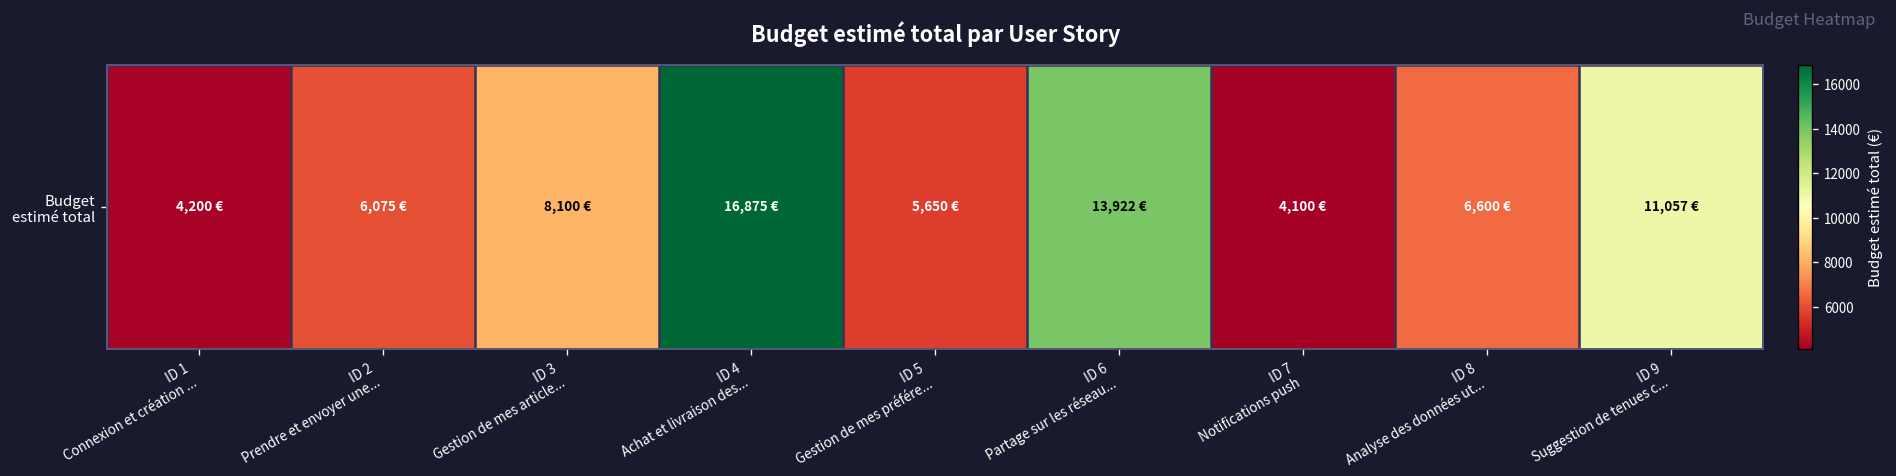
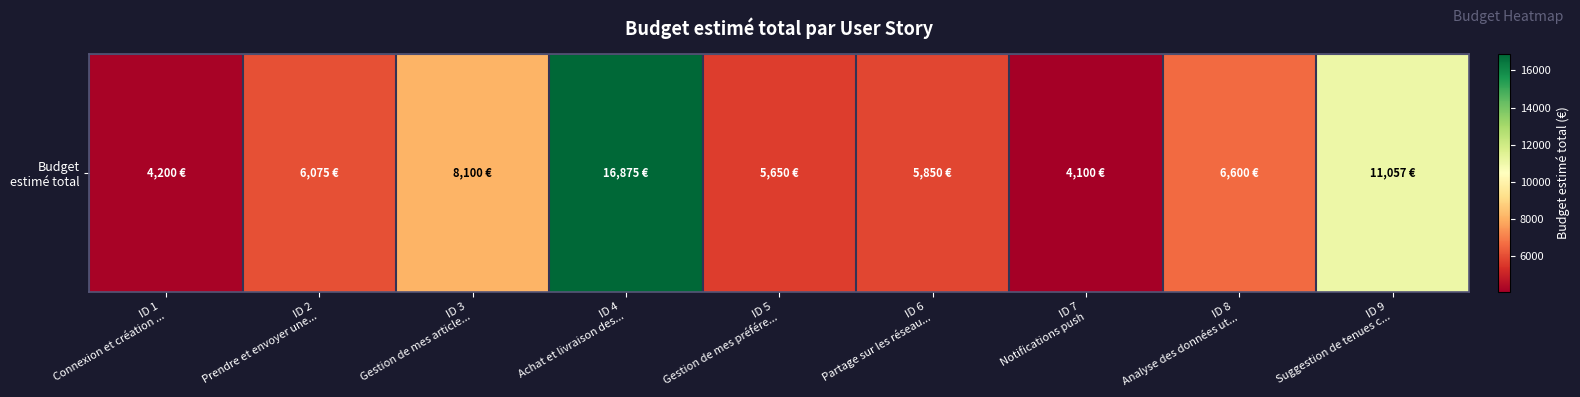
  {
    "Budget estimé total": {
      "ID 1 Connexion et création ...": "4,200",
      "ID 2 Prendre et envoyer une...": "6,075",
      "ID 3 Gestion de mes article...": "8,100",
      "ID 4 Achat et livraison des...": "16,875",
      "ID 5 Gestion de mes préfére...": "5,650",
-     "ID 6 Partage sur les réseau...": "13,922",
+     "ID 6 Partage sur les réseau...": "5,850",
      "ID 7 Notifications push": "4,100",
      "ID 8 Analyse des données ut...": "6,600",
      "ID 9 Suggestion de tenues c...": "11,057"
    }
  }
